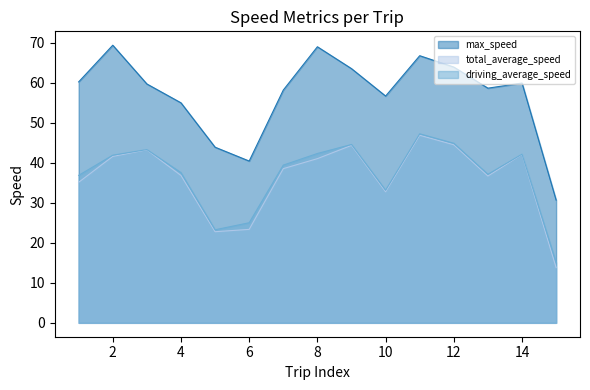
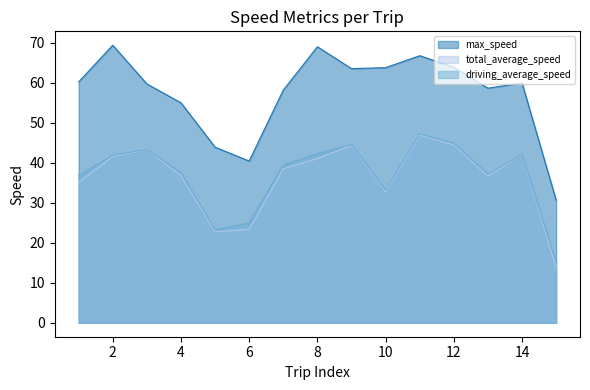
  {
    "max_speed": {
      "2": 69,
      "4": 55,
      "6": 40,
      "8": 69,
-     "10": 57
+     "10": 64
    }
  }
